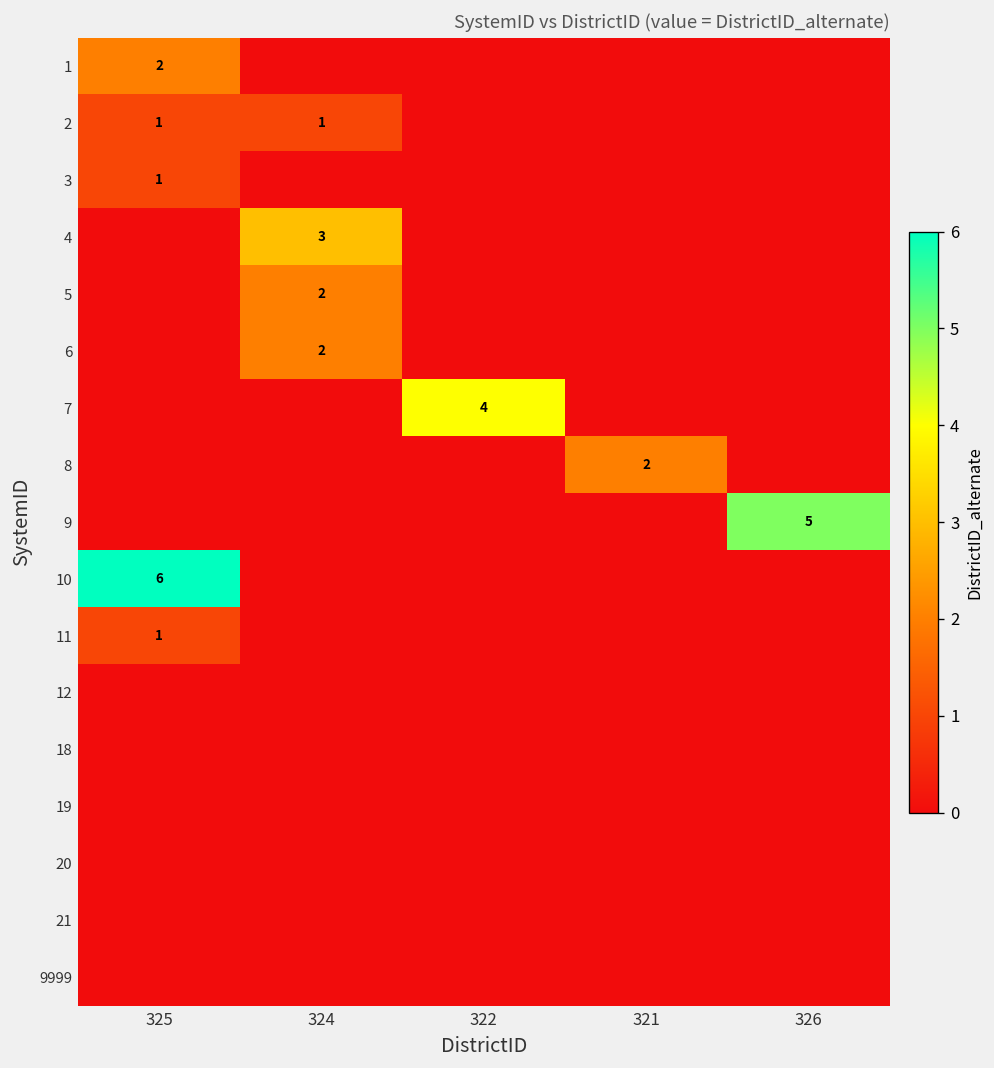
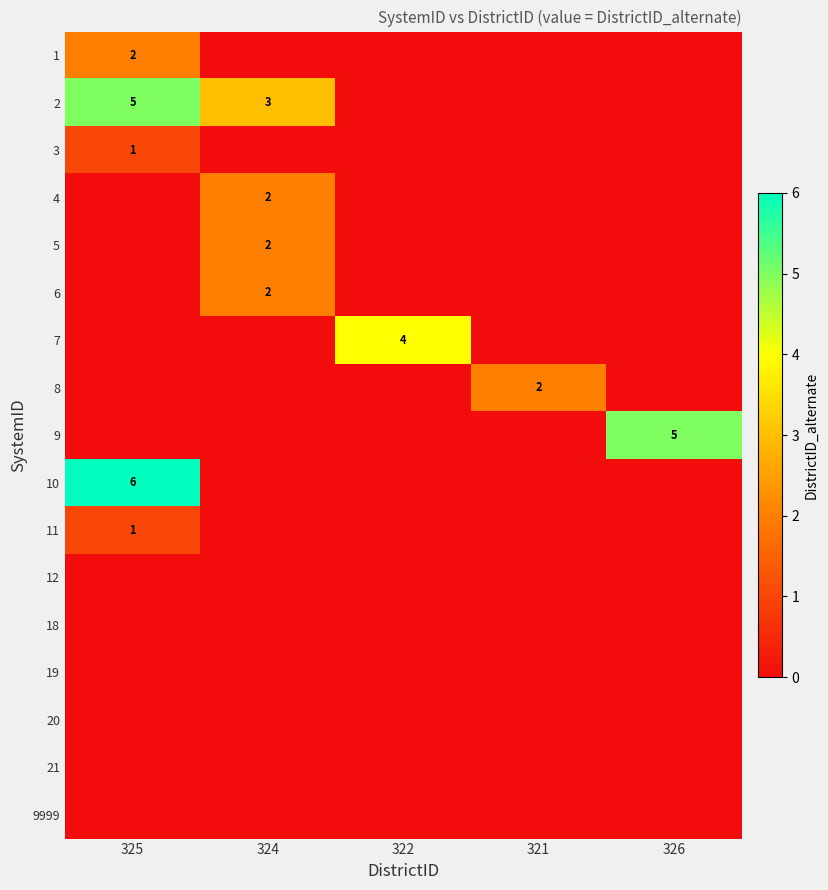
  {
    "1": {
      "325": 2
    },
    "2": {
-     "325": 1,
-     "324": 1
+     "325": 5,
+     "324": 3
    },
    "3": {
      "325": 1
    },
    "4": {
-     "324": 3
+     "324": 2
    },
    "5": {
      "324": 2
    },
    "6": {
      "324": 2
    },
    "7": {
      "322": 4
    },
    "8": {
      "321": 2
    },
    "9": {
      "326": 5
    },
    "10": {
      "325": 6
    },
    "11": {
      "325": 1
    }
  }
